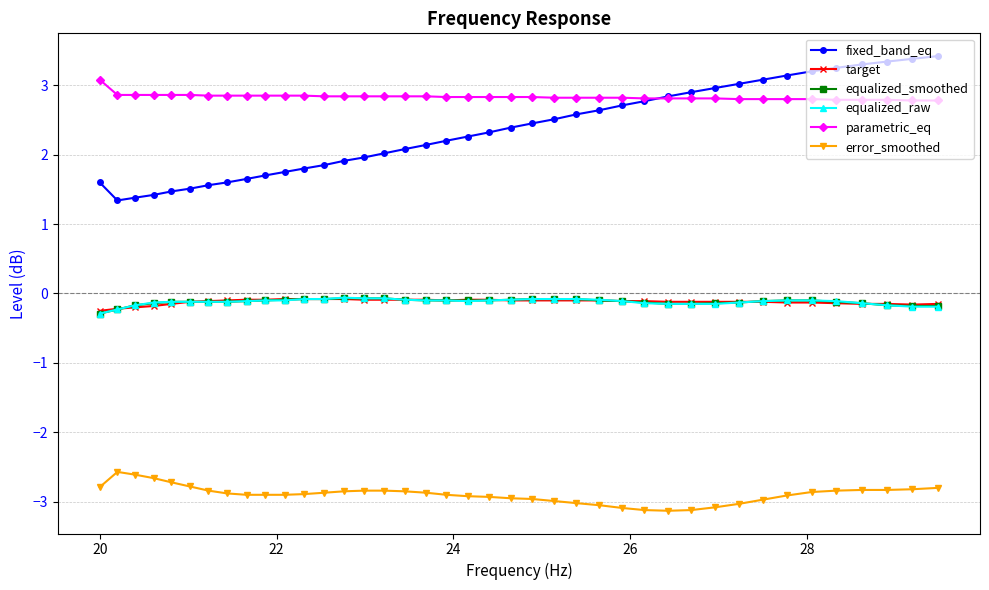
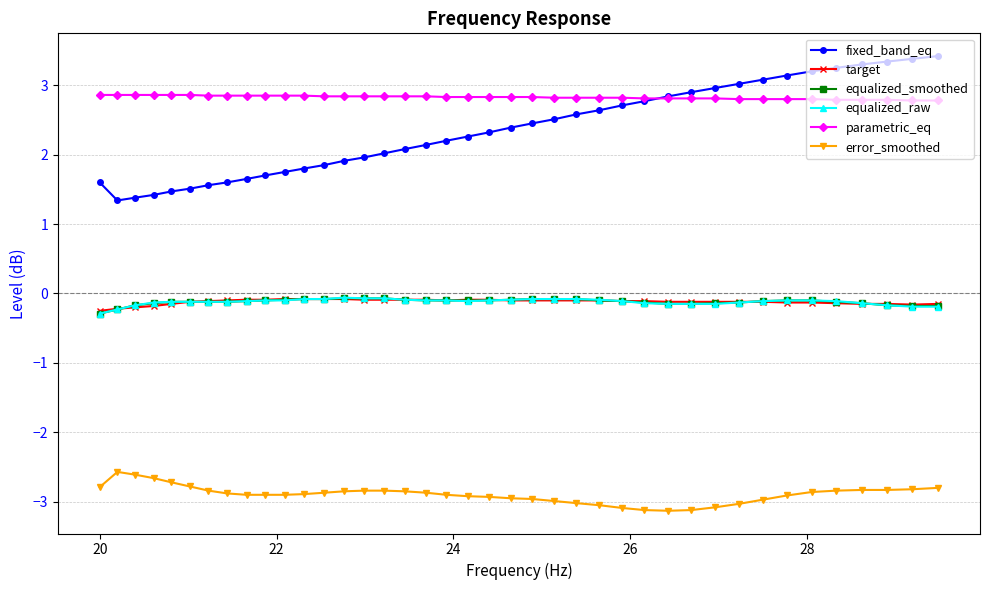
  {
    "fixed_band_eq": {
      "20": 1.6
    },
    "target": {
      "20": -0.3
    },
    "parametric_eq": {
-     "20": 3.1
+     "20": 2.9
    },
    "error_smoothed": {
      "20": -2.8
    }
  }
